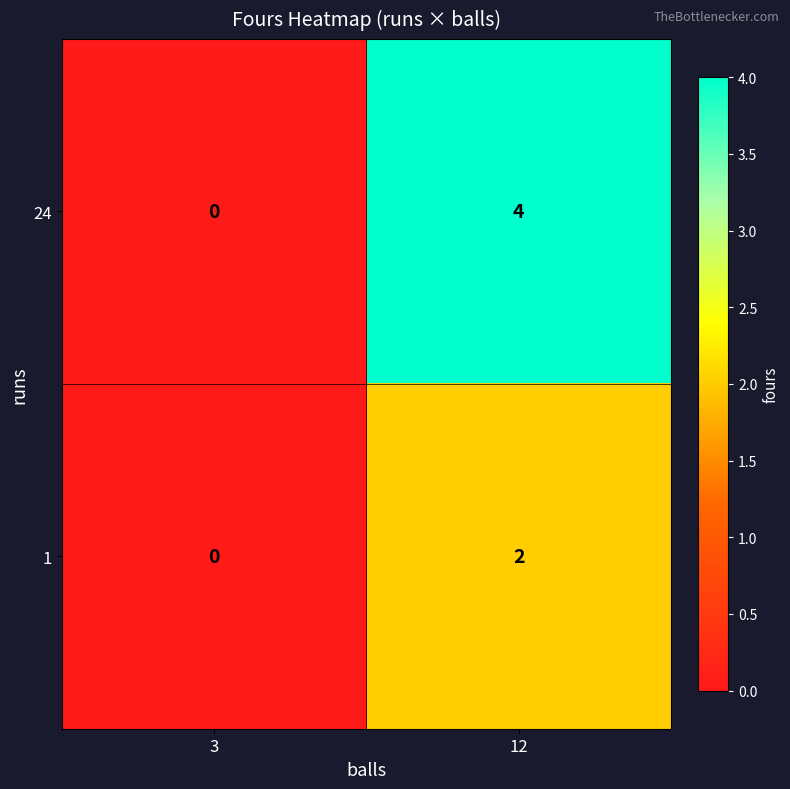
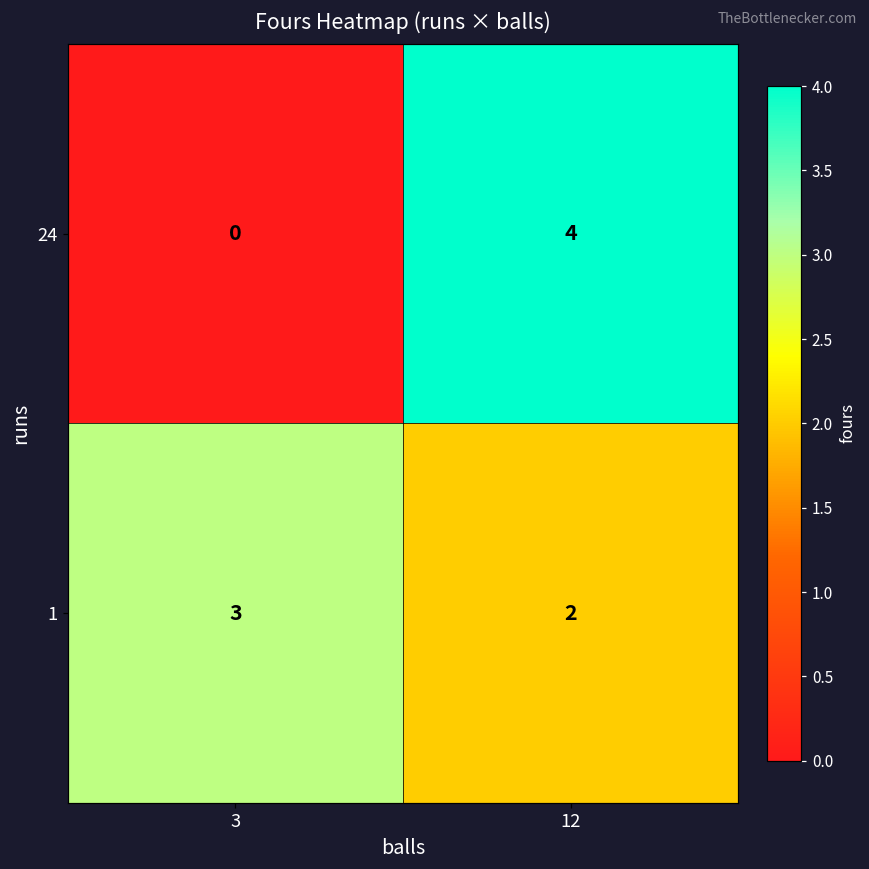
  {
    "24": {
      "3": 0,
      "12": 4
    },
    "1": {
-     "3": 0,
+     "3": 3,
      "12": 2
    }
  }
